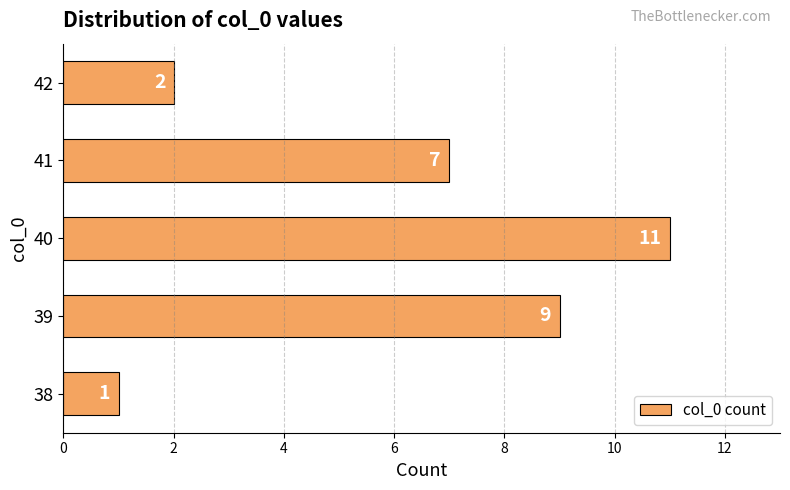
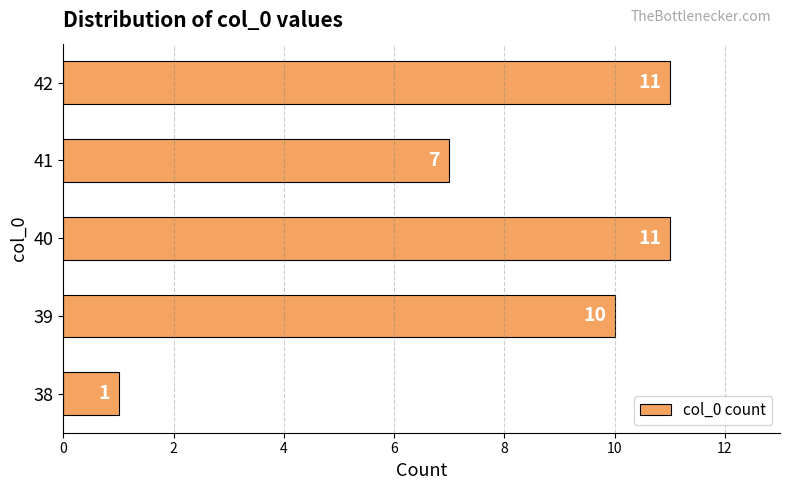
  {
-   "42": 2,
+   "42": 11,
    "41": 7,
    "40": 11,
-   "39": 9,
+   "39": 10,
    "38": 1
  }
